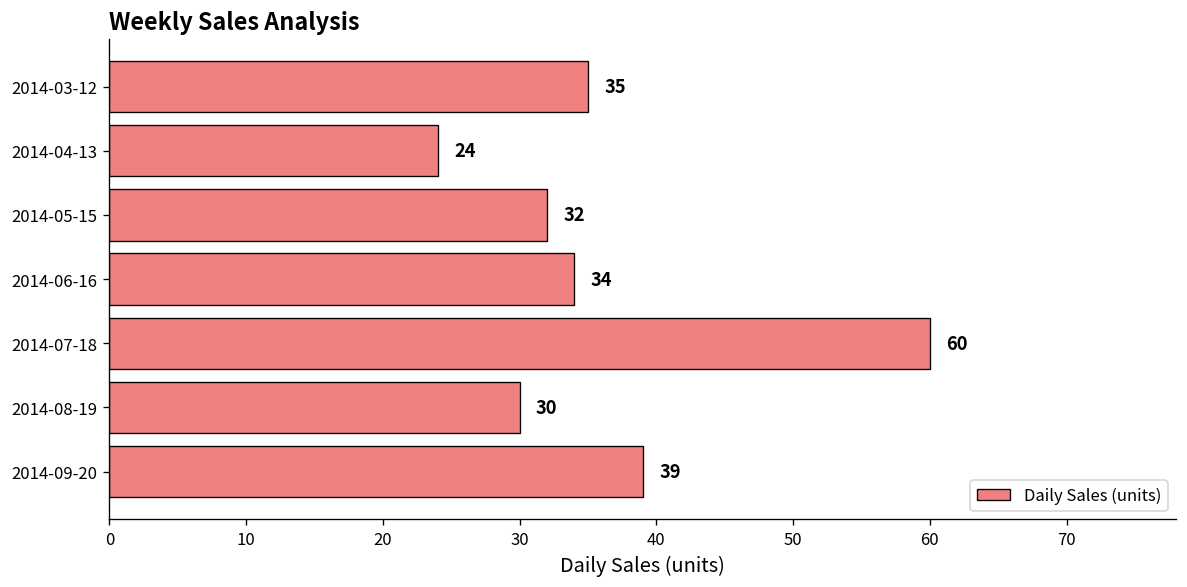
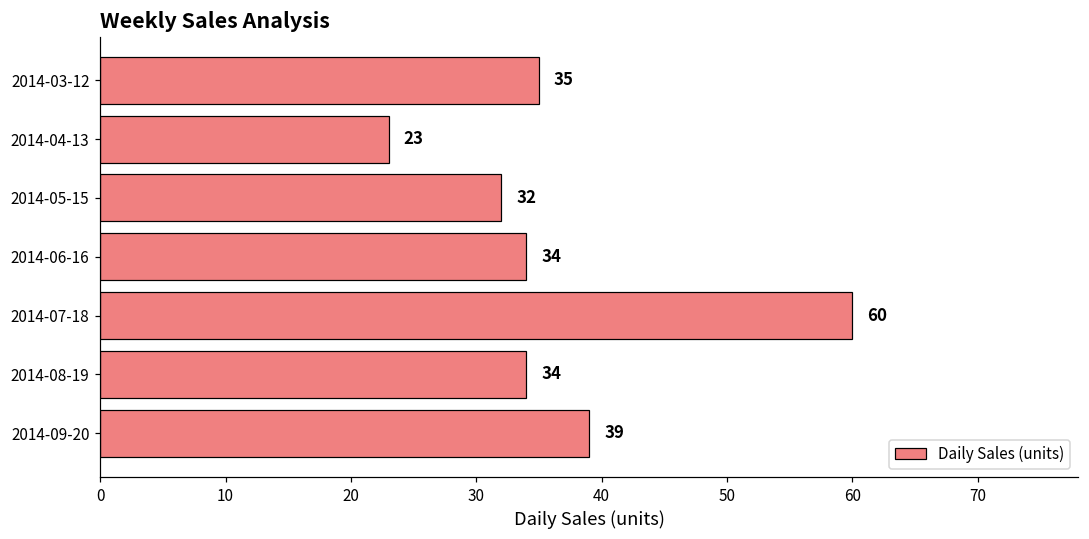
  {
    "2014-03-12": 35,
-   "2014-04-13": 24,
+   "2014-04-13": 23,
    "2014-05-15": 32,
    "2014-06-16": 34,
    "2014-07-18": 60,
-   "2014-08-19": 30,
+   "2014-08-19": 34,
    "2014-09-20": 39
  }
